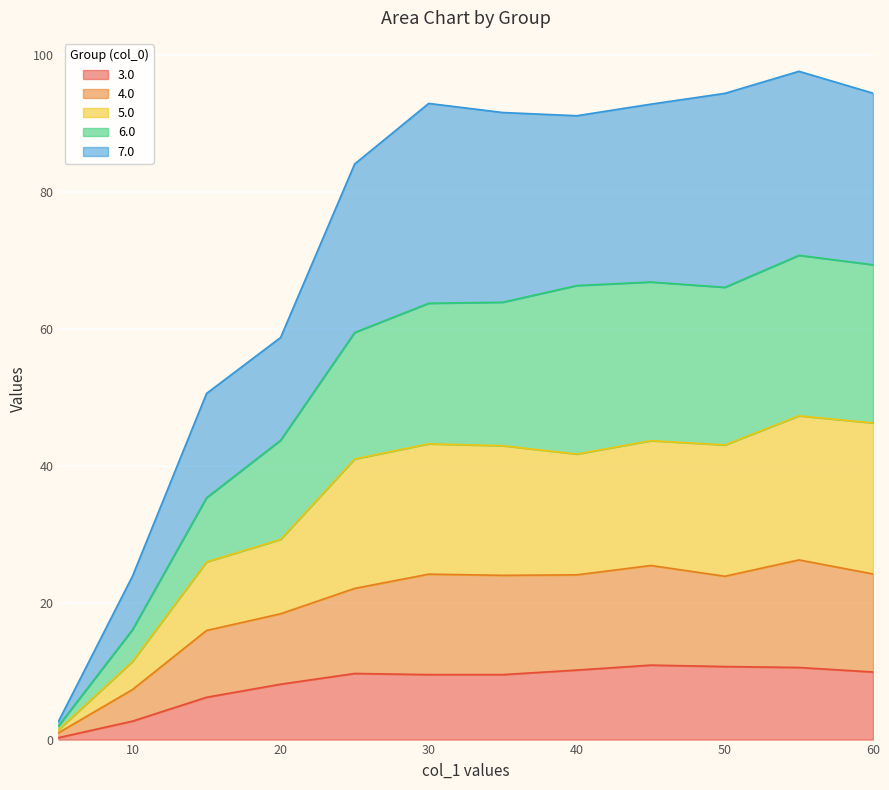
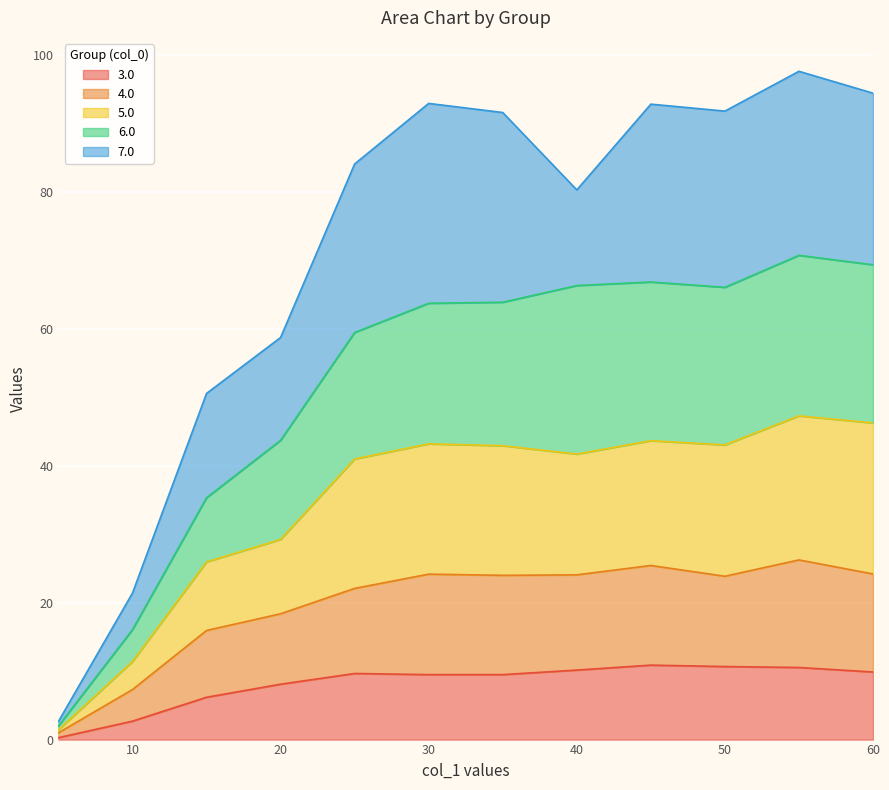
  {
    "5.0": {
      "10": 4,
      "20": 11,
      "30": 19,
      "40": 18,
      "50": 19,
      "60": 22
    },
    "6.0": {
      "10": 5,
      "20": 14,
      "30": 21,
      "40": 25,
      "50": 23,
      "60": 23
    },
    "7.0": {
-     "10": 8,
+     "10": 5,
      "20": 15,
      "30": 29,
-     "40": 25,
-     "50": 28,
+     "40": 14,
+     "50": 26,
      "60": 25
    }
  }
